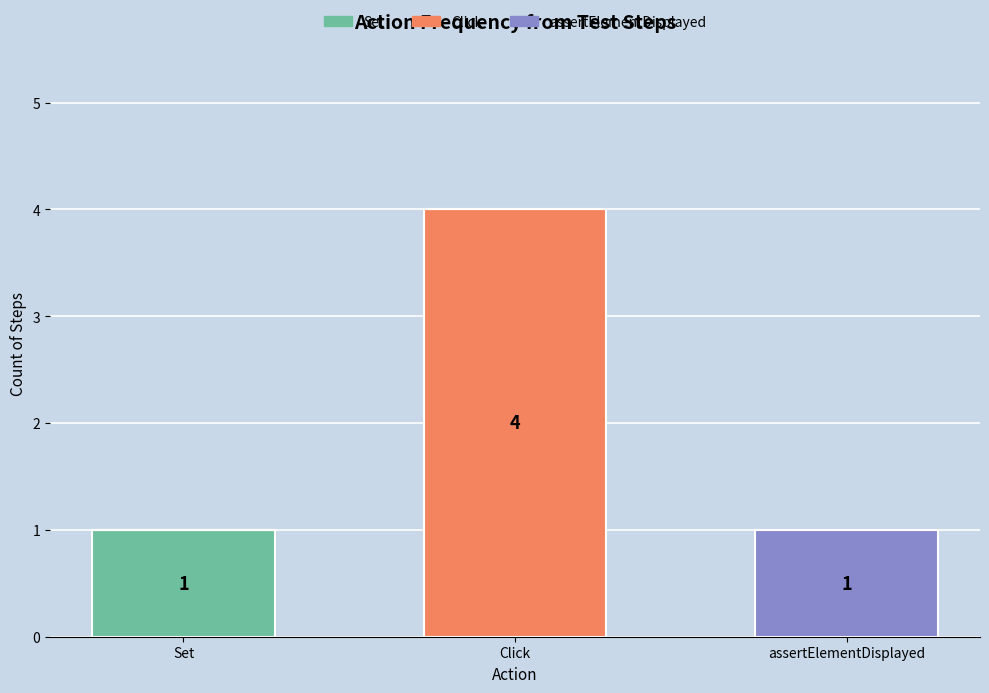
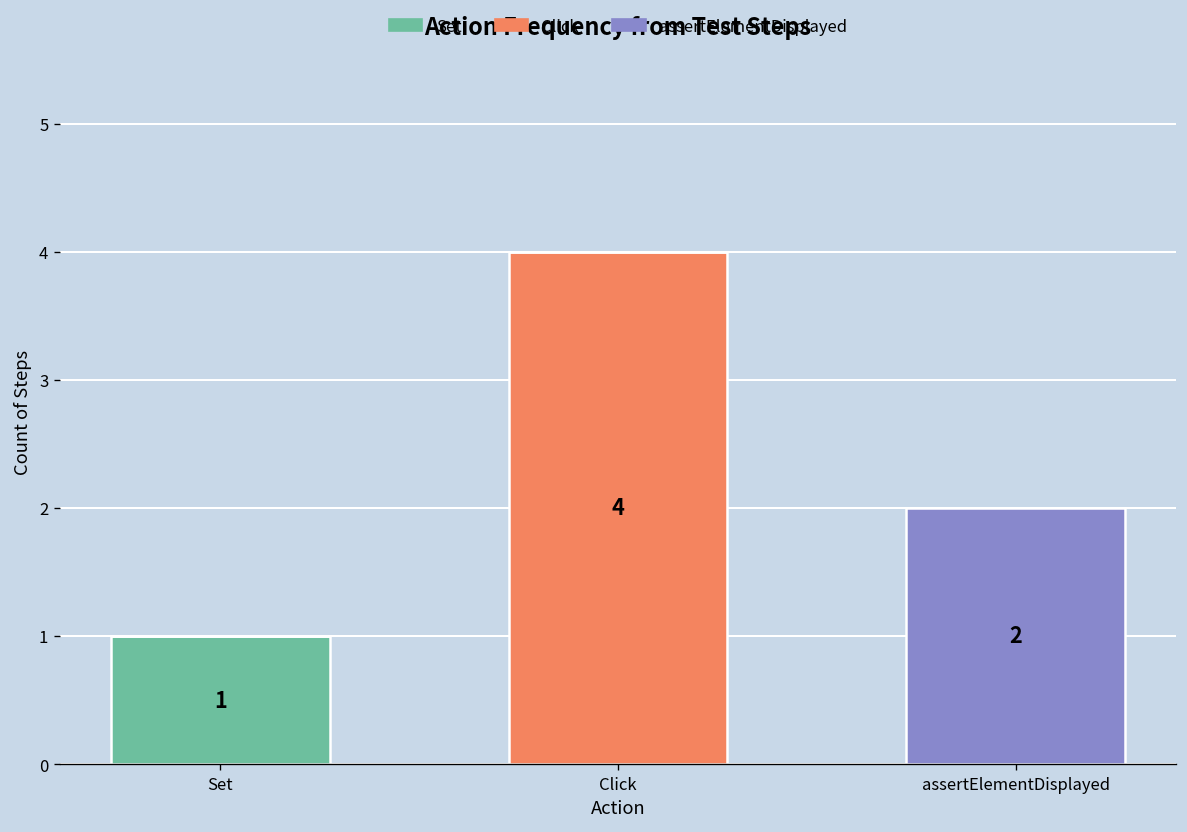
  {
    "Set": {
      "Set": 1
    },
    "Click": {
      "Click": 4
    },
    "assertElementDisplayed": {
-     "assertElementDisplayed": 1
+     "assertElementDisplayed": 2
    }
  }
